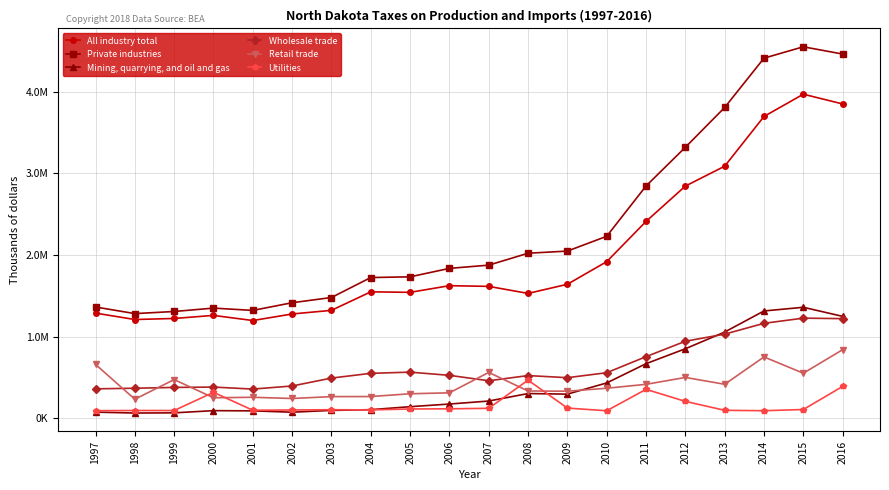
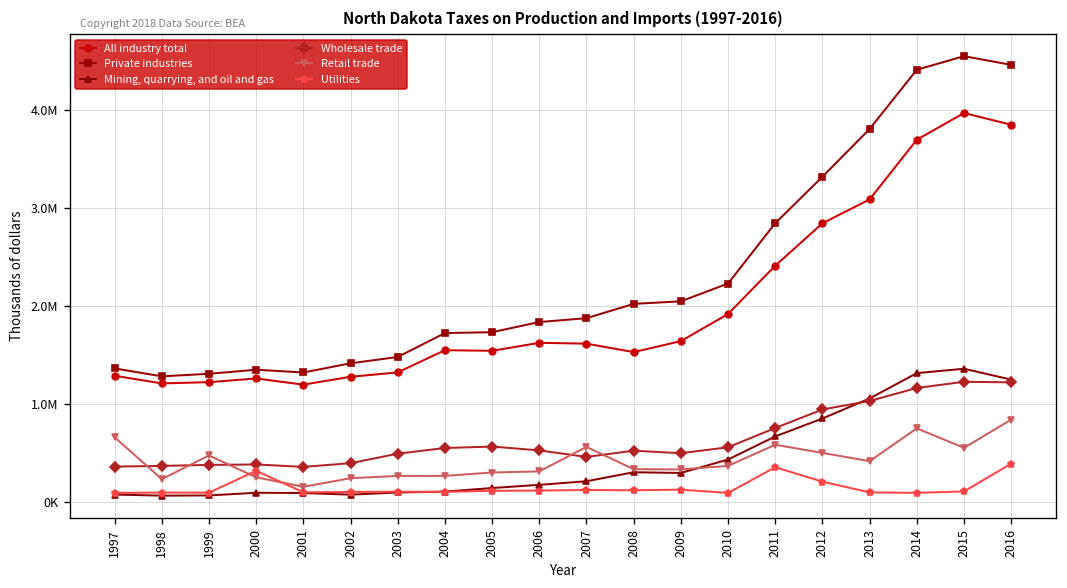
  {
    "Retail trade": {
      "1997": 700000,
      "1998": 200000,
      "1999": 500000,
      "2000": 300000,
-     "2001": 300000,
+     "2001": 200000,
      "2002": 200000,
      "2003": 300000,
      "2004": 300000,
      "2005": 300000,
      "2006": 300000,
      "2007": 600000,
      "2009": 300000,
      "2010": 400000,
-     "2011": 400000,
+     "2011": 600000,
      "2012": 500000,
      "2013": 400000,
      "2014": 800000,
      "2015": 600000,
      "2016": 800000
    },
    "Utilities": {
      "2000": 300000,
      "2006": 100000,
      "2007": 100000,
-     "2008": 500000,
+     "2008": 100000,
      "2009": 100000,
      "2010": 100000,
      "2011": 400000,
      "2012": 200000,
      "2013": 100000,
      "2014": 100000,
      "2015": 100000,
      "2016": 400000
    }
  }
